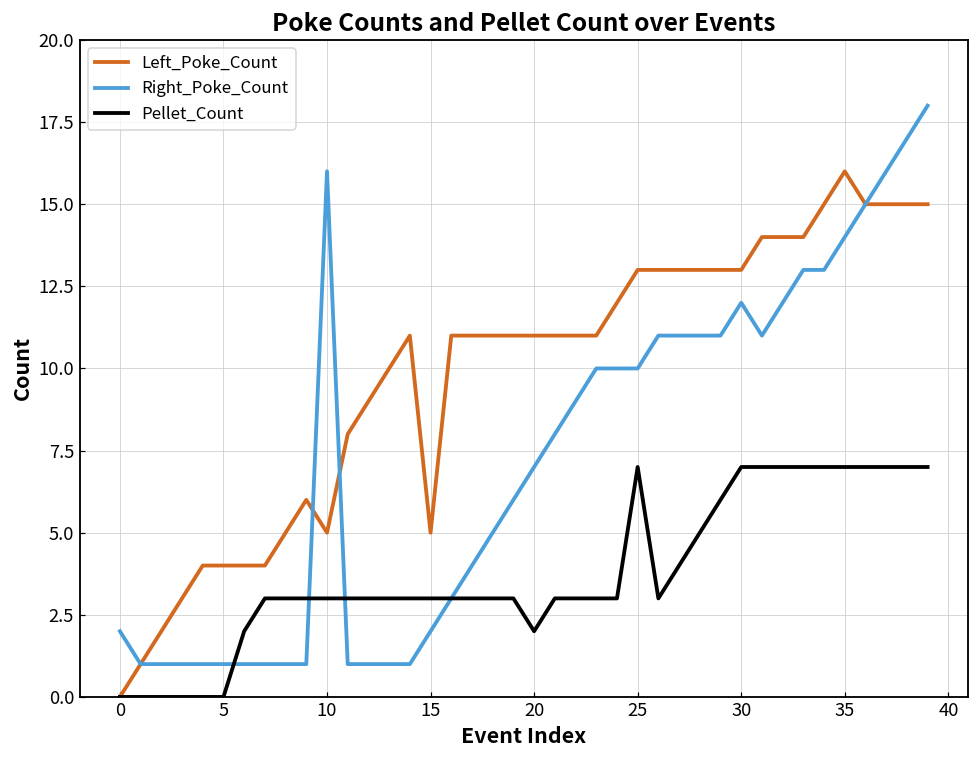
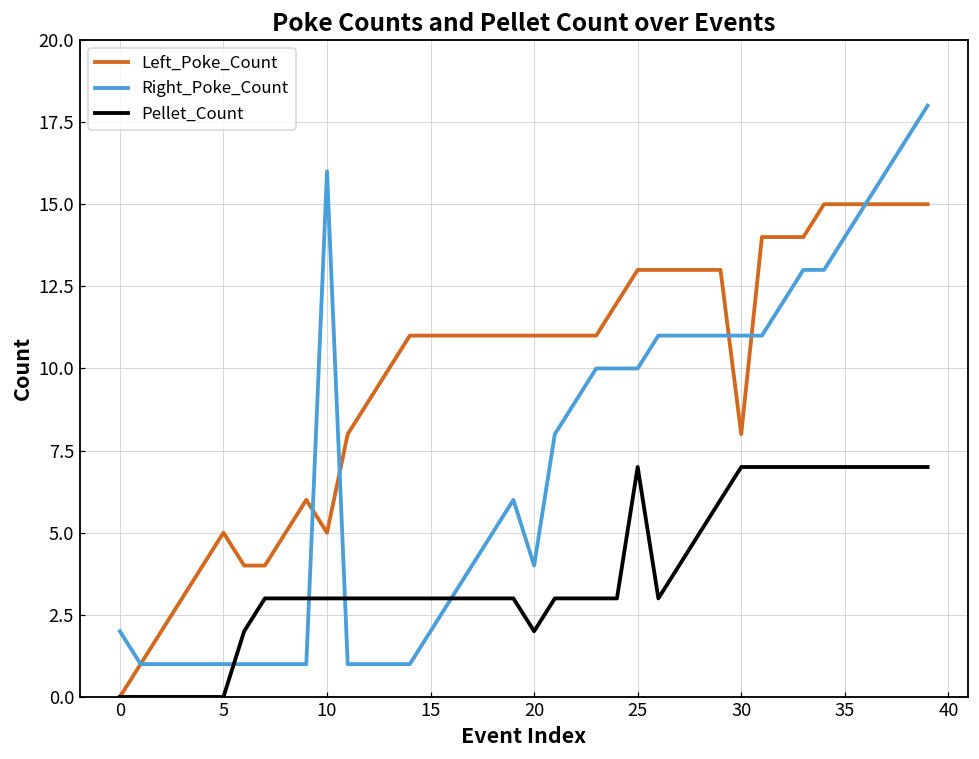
  {
    "Left_Poke_Count": {
-     "5": 4,
+     "5": 5,
      "10": 5,
-     "15": 5,
+     "15": 11,
      "20": 11,
      "25": 13,
-     "30": 13,
-     "35": 16
+     "30": 8,
+     "35": 15
    },
    "Right_Poke_Count": {
      "0": 2,
      "5": 1,
      "10": 16,
      "15": 2,
-     "20": 7,
+     "20": 4,
      "25": 10,
-     "30": 12,
+     "30": 11,
      "35": 14
    },
    "Pellet_Count": {
      "5": 0,
      "10": 3,
      "15": 3,
      "20": 2,
      "25": 7,
      "30": 7,
      "35": 7
    }
  }
